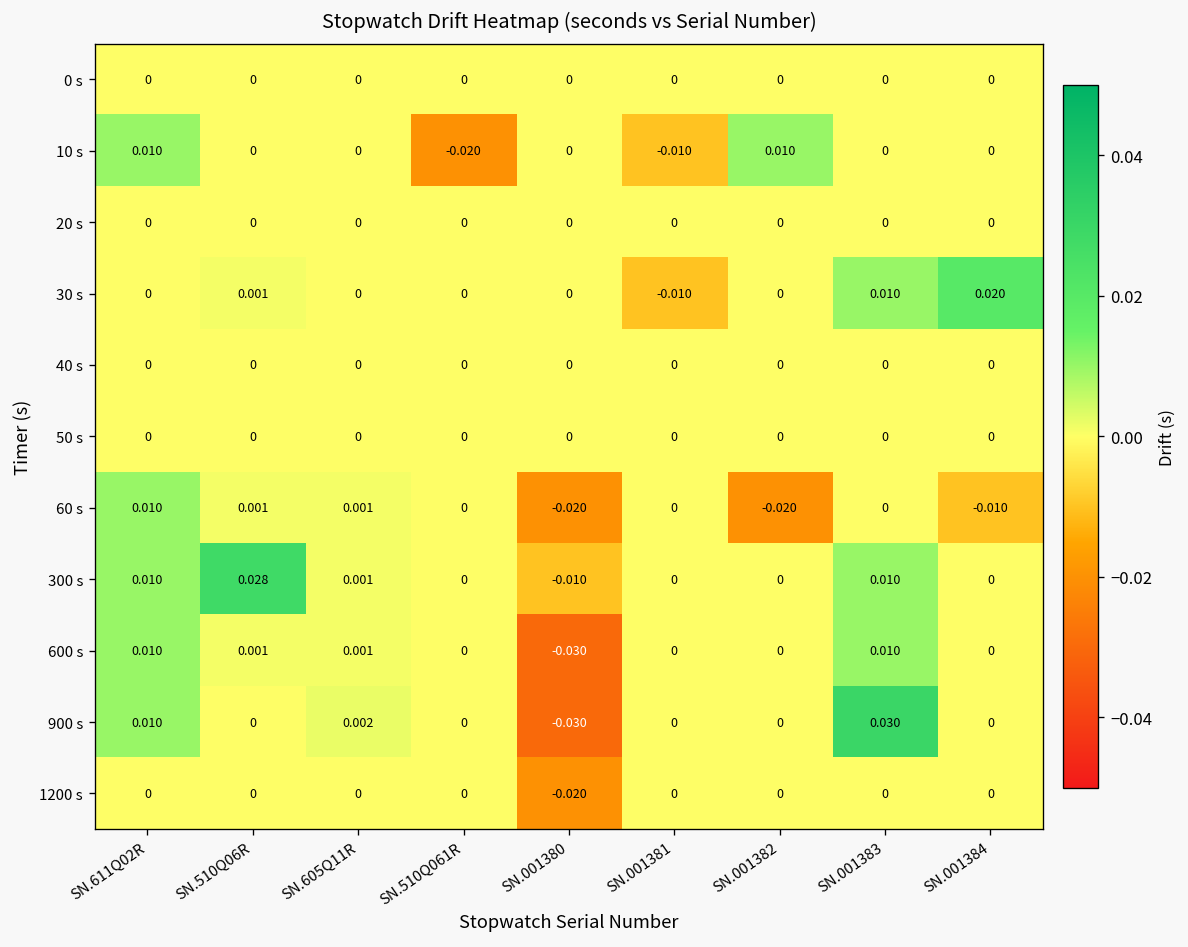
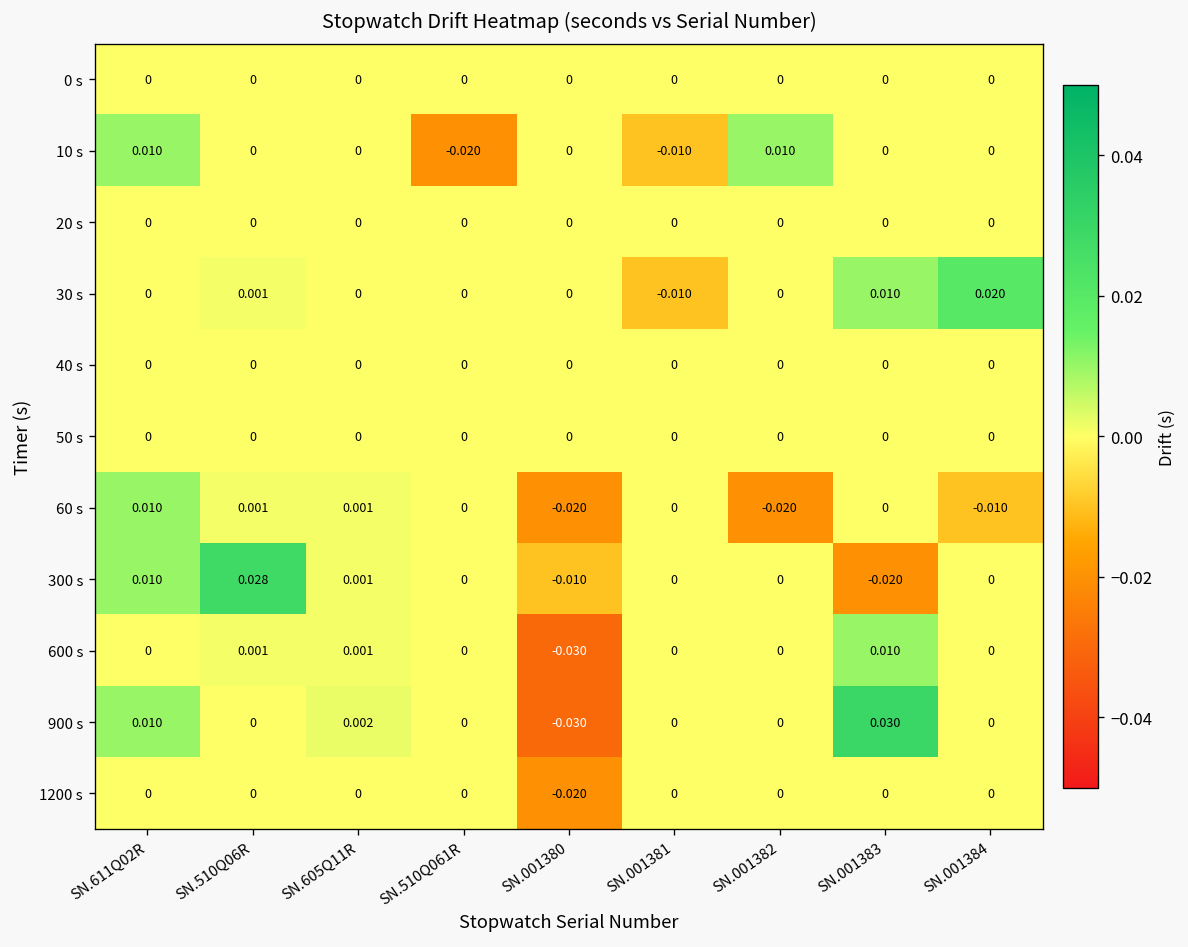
  {
    "0 s": {
      "SN.611Q02R": 0,
      "SN.510Q06R": 0,
      "SN.605Q11R": 0,
      "SN.510Q061R": 0,
      "SN.001380": 0,
      "SN.001381": 0,
      "SN.001382": 0,
      "SN.001383": 0,
      "SN.001384": 0
    },
    "10 s": {
      "SN.611Q02R": 0.010,
      "SN.510Q06R": 0,
      "SN.605Q11R": 0,
      "SN.510Q061R": -0.020,
      "SN.001380": 0,
      "SN.001381": -0.010,
      "SN.001382": 0.010,
      "SN.001383": 0,
      "SN.001384": 0
    },
    "20 s": {
      "SN.611Q02R": 0,
      "SN.510Q06R": 0,
      "SN.605Q11R": 0,
      "SN.510Q061R": 0,
      "SN.001380": 0,
      "SN.001381": 0,
      "SN.001382": 0,
      "SN.001383": 0,
      "SN.001384": 0
    },
    "30 s": {
      "SN.611Q02R": 0,
      "SN.510Q06R": 0.001,
      "SN.605Q11R": 0,
      "SN.510Q061R": 0,
      "SN.001380": 0,
      "SN.001381": -0.010,
      "SN.001382": 0,
      "SN.001383": 0.010,
      "SN.001384": 0.020
    },
    "40 s": {
      "SN.611Q02R": 0,
      "SN.510Q06R": 0,
      "SN.605Q11R": 0,
      "SN.510Q061R": 0,
      "SN.001380": 0,
      "SN.001381": 0,
      "SN.001382": 0,
      "SN.001383": 0,
      "SN.001384": 0
    },
    "50 s": {
      "SN.611Q02R": 0,
      "SN.510Q06R": 0,
      "SN.605Q11R": 0,
      "SN.510Q061R": 0,
      "SN.001380": 0,
      "SN.001381": 0,
      "SN.001382": 0,
      "SN.001383": 0,
      "SN.001384": 0
    },
    "60 s": {
      "SN.611Q02R": 0.010,
      "SN.510Q06R": 0.001,
      "SN.605Q11R": 0.001,
      "SN.510Q061R": 0,
      "SN.001380": -0.020,
      "SN.001381": 0,
      "SN.001382": -0.020,
      "SN.001383": 0,
      "SN.001384": -0.010
    },
    "300 s": {
      "SN.611Q02R": 0.010,
      "SN.510Q06R": 0.028,
      "SN.605Q11R": 0.001,
      "SN.510Q061R": 0,
      "SN.001380": -0.010,
      "SN.001381": 0,
      "SN.001382": 0,
-     "SN.001383": 0.010,
+     "SN.001383": -0.020,
      "SN.001384": 0
    },
    "600 s": {
-     "SN.611Q02R": 0.010,
+     "SN.611Q02R": 0,
      "SN.510Q06R": 0.001,
      "SN.605Q11R": 0.001,
      "SN.510Q061R": 0,
      "SN.001380": -0.030,
      "SN.001381": 0,
      "SN.001382": 0,
      "SN.001383": 0.010,
      "SN.001384": 0
    },
    "900 s": {
      "SN.611Q02R": 0.010,
      "SN.510Q06R": 0,
      "SN.605Q11R": 0.002,
      "SN.510Q061R": 0,
      "SN.001380": -0.030,
      "SN.001381": 0,
      "SN.001382": 0,
      "SN.001383": 0.030,
      "SN.001384": 0
    },
    "1200 s": {
      "SN.611Q02R": 0,
      "SN.510Q06R": 0,
      "SN.605Q11R": 0,
      "SN.510Q061R": 0,
      "SN.001380": -0.020,
      "SN.001381": 0,
      "SN.001382": 0,
      "SN.001383": 0,
      "SN.001384": 0
    }
  }
